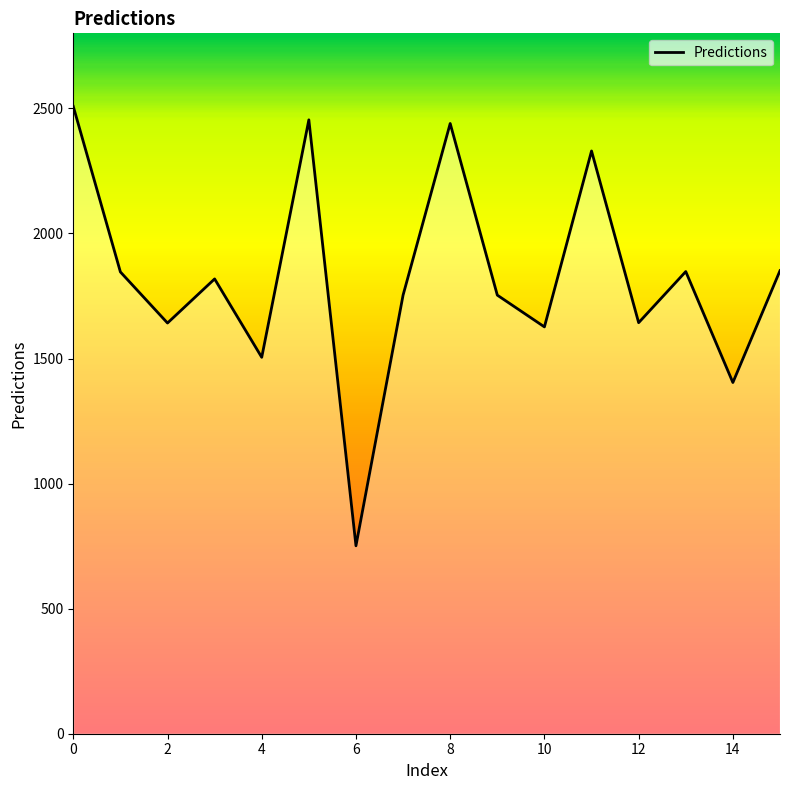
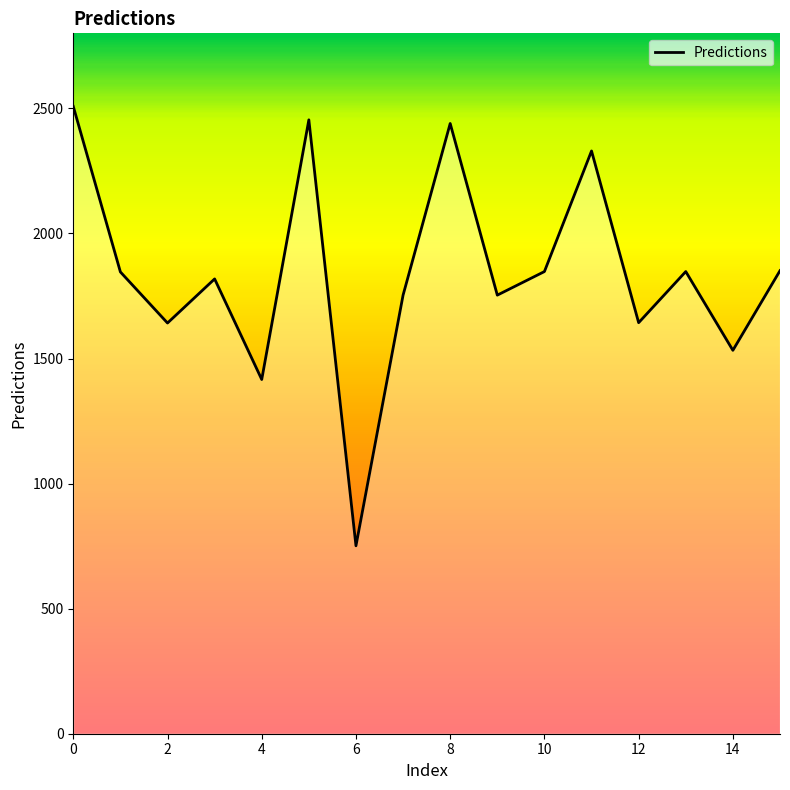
  {
    "0": 2510,
    "2": 1640,
-   "4": 1500,
+   "4": 1420,
    "6": 750,
    "8": 2440,
-   "10": 1630,
+   "10": 1850,
    "12": 1640,
-   "14": 1400
+   "14": 1530
  }
